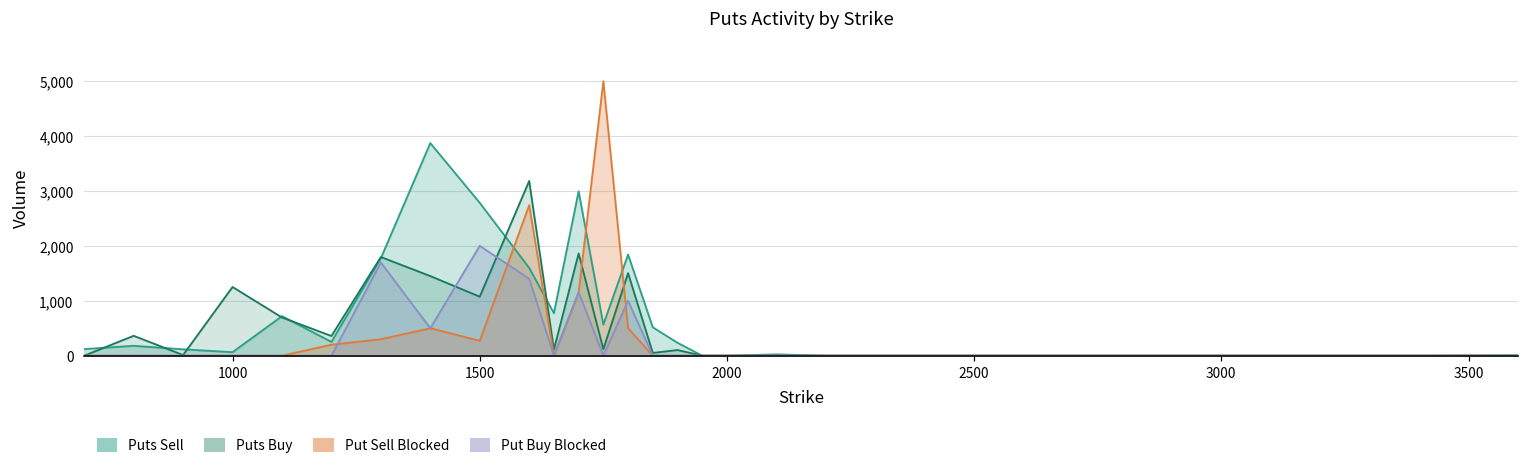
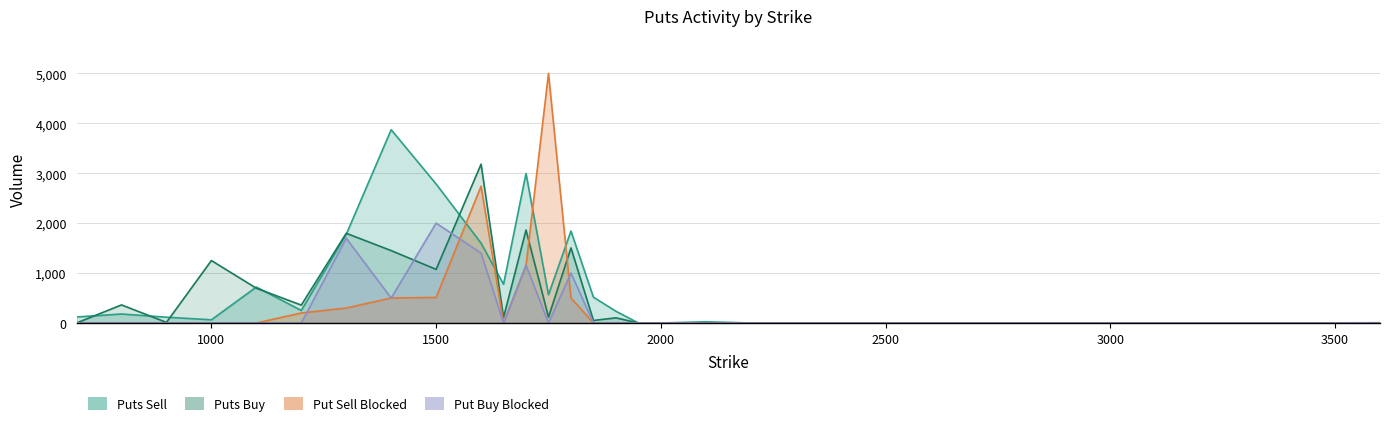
  {
    "Put Sell Blocked": {
-     "1500": 300
+     "1500": 500
    }
  }
